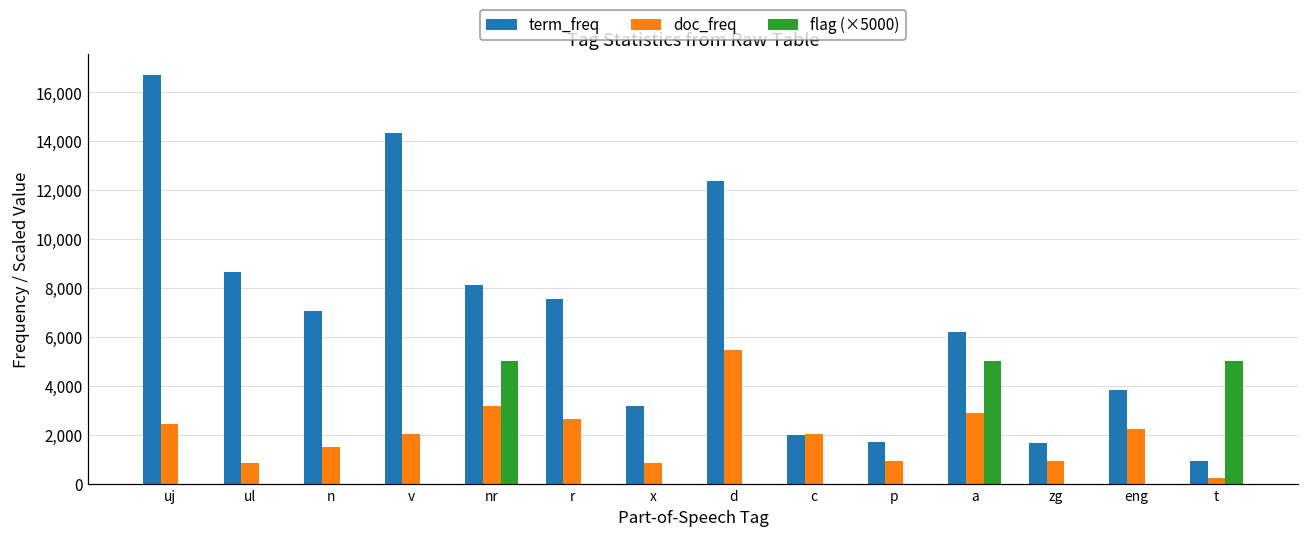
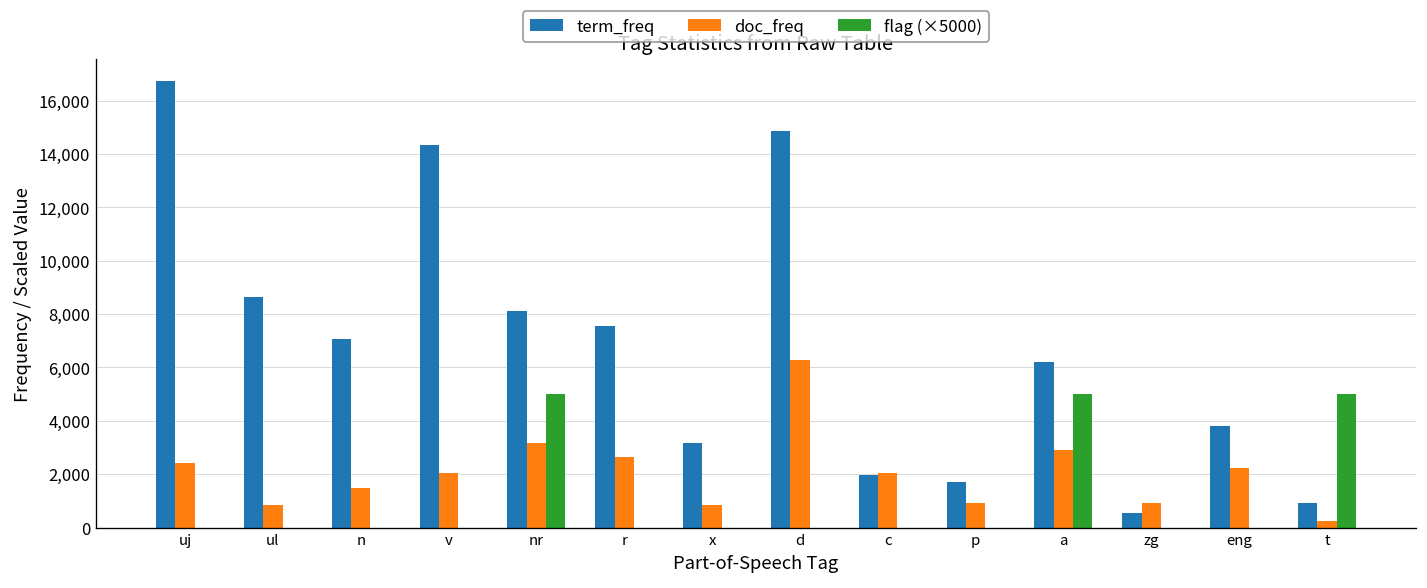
  {
    "term_freq": {
      "uj": "16,700",
      "ul": "8,600",
      "n": "7,100",
      "v": "14,300",
      "nr": "8,100",
      "r": "7,600",
      "x": "3,200",
-     "d": "12,400",
+     "d": "14,900",
      "c": "2,000",
      "p": "1,700",
      "a": "6,200",
-     "zg": "1,600",
+     "zg": "500",
      "eng": "3,800",
      "t": "900"
    },
    "doc_freq": {
      "uj": "2,400",
      "ul": "800",
      "n": "1,500",
      "v": "2,000",
      "nr": "3,200",
      "r": "2,600",
      "x": "800",
-     "d": "5,500",
+     "d": "6,300",
      "c": "2,000",
      "p": "900",
      "a": "2,900",
      "zg": "900",
      "eng": "2,200",
      "t": "200"
    },
    "flag (×5000)": {
      "uj": "0",
      "ul": "0",
      "n": "0",
      "v": "0",
      "nr": "5,000",
      "r": "0",
      "x": "0",
      "d": "0",
      "c": "0",
      "p": "0",
      "a": "5,000",
      "zg": "0",
      "eng": "0",
      "t": "5,000"
    }
  }
